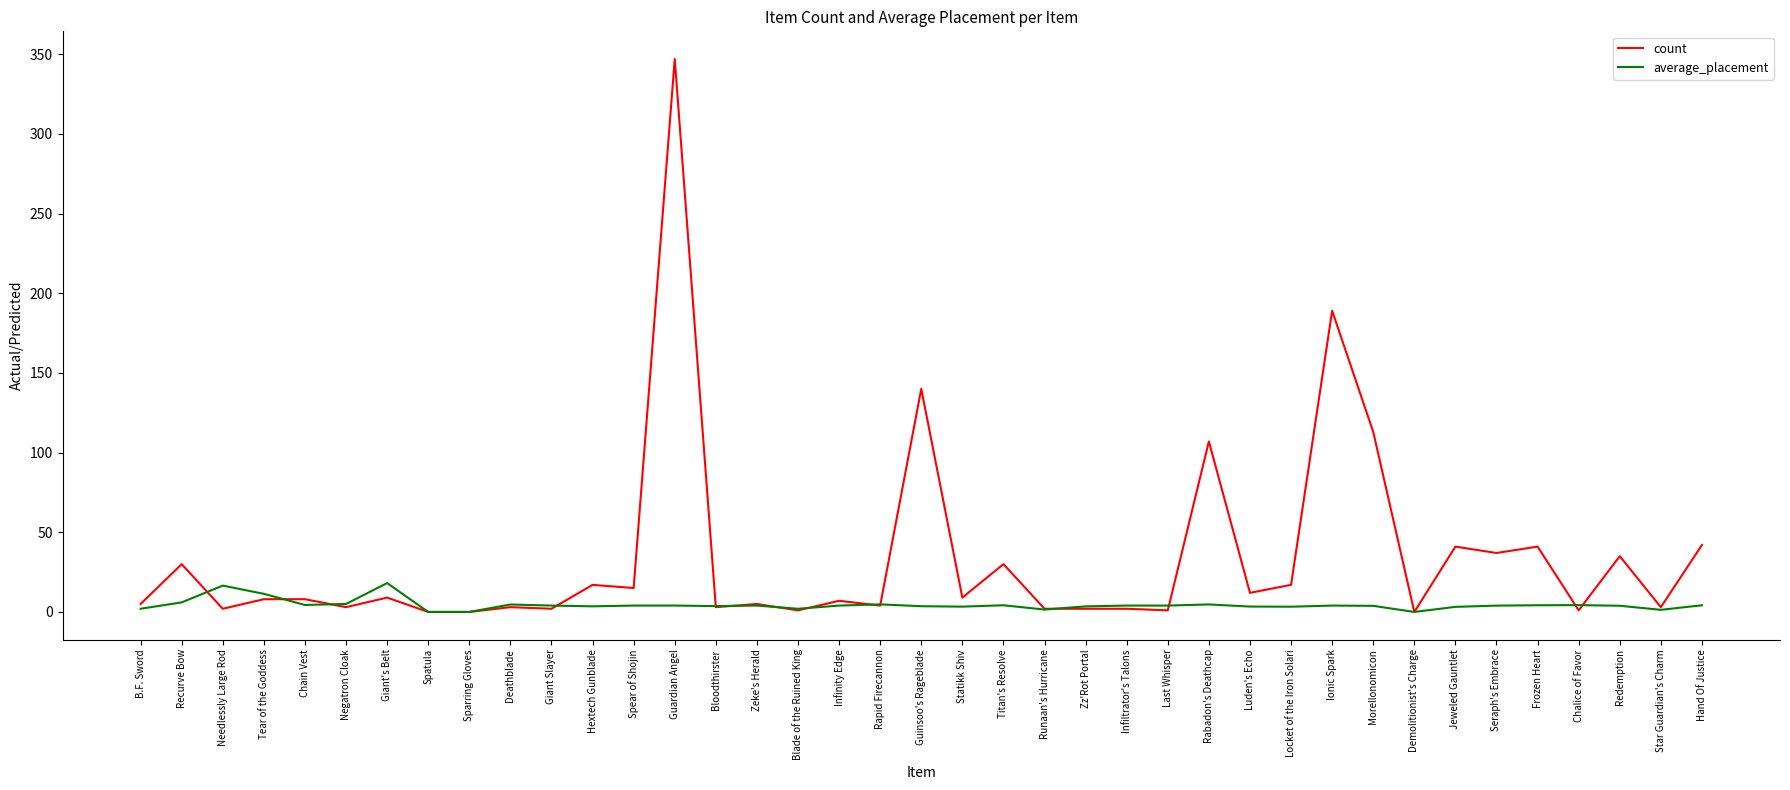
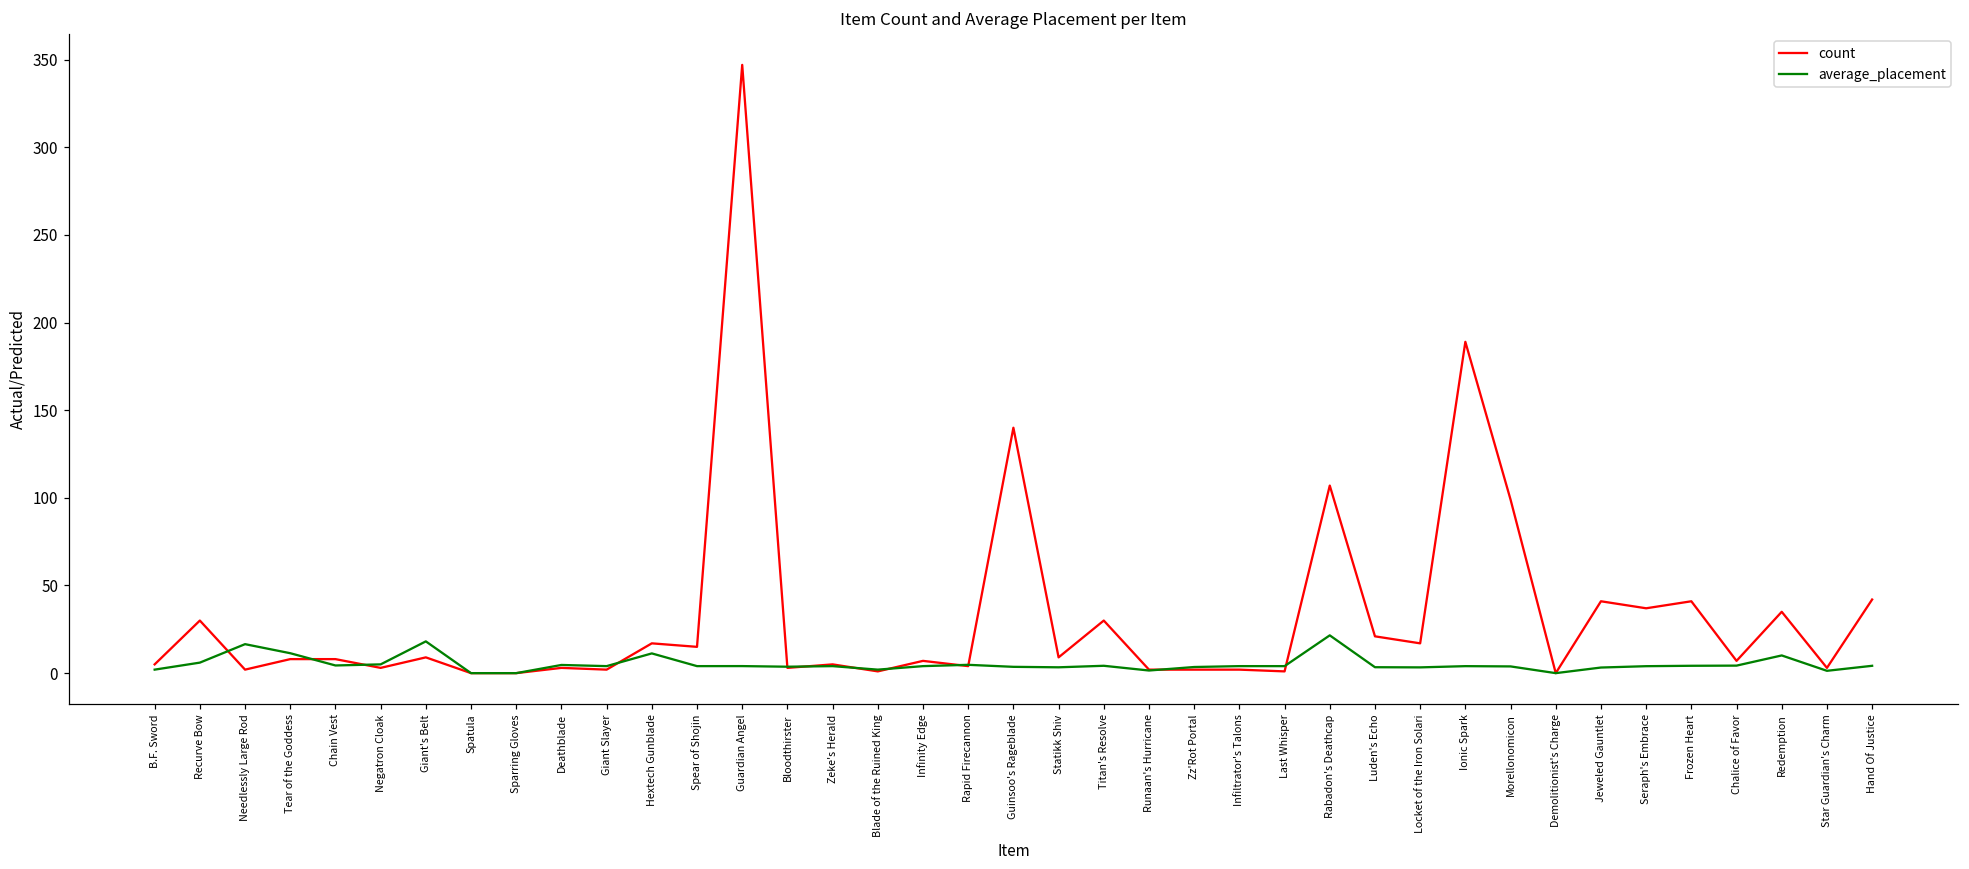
  {
    "count": {
      "B.F. Sword": 5,
      "Recurve Bow": 30,
      "Needlessly Large Rod": 2,
      "Tear of the Goddess": 8,
      "Chain Vest": 8,
      "Negatron Cloak": 3,
      "Giant's Belt": 9,
      "Deathblade": 3,
      "Giant Slayer": 2,
      "Hextech Gunblade": 17,
      "Spear of Shojin": 15,
      "Guardian Angel": 347,
      "Infinity Edge": 7,
      "Guinsoo's Rageblade": 140,
      "Statikk Shiv": 9,
      "Titan's Resolve": 30,
      "Infiltrator's Talons": 2,
      "Last Whisper": 1,
      "Rabadon's Deathcap": 107,
-     "Luden's Echo": 12,
+     "Luden's Echo": 21,
      "Locket of the Iron Solari": 17,
      "Ionic Spark": 189,
-     "Morellonomicon": 113,
+     "Morellonomicon": 99,
      "Jeweled Gauntlet": 41,
      "Seraph's Embrace": 37,
      "Frozen Heart": 41,
-     "Chalice of Favor": 1,
+     "Chalice of Favor": 7,
      "Redemption": 35,
      "Star Guardian's Charm": 3,
      "Hand Of Justice": 42
    },
    "average_placement": {
      "B.F. Sword": 2,
      "Recurve Bow": 6,
      "Needlessly Large Rod": 17,
      "Tear of the Goddess": 11,
      "Chain Vest": 4,
      "Negatron Cloak": 5,
      "Giant's Belt": 18,
      "Deathblade": 5,
      "Giant Slayer": 4,
-     "Hextech Gunblade": 4,
+     "Hextech Gunblade": 11,
      "Spear of Shojin": 4,
      "Guardian Angel": 4,
      "Infinity Edge": 4,
      "Guinsoo's Rageblade": 4,
      "Statikk Shiv": 3,
      "Titan's Resolve": 4,
      "Infiltrator's Talons": 4,
      "Last Whisper": 4,
-     "Rabadon's Deathcap": 5,
+     "Rabadon's Deathcap": 22,
      "Luden's Echo": 3,
      "Locket of the Iron Solari": 3,
      "Ionic Spark": 4,
      "Morellonomicon": 4,
      "Jeweled Gauntlet": 3,
      "Seraph's Embrace": 4,
      "Frozen Heart": 4,
      "Chalice of Favor": 4,
-     "Redemption": 4,
+     "Redemption": 10,
      "Star Guardian's Charm": 1,
      "Hand Of Justice": 4
    }
  }
